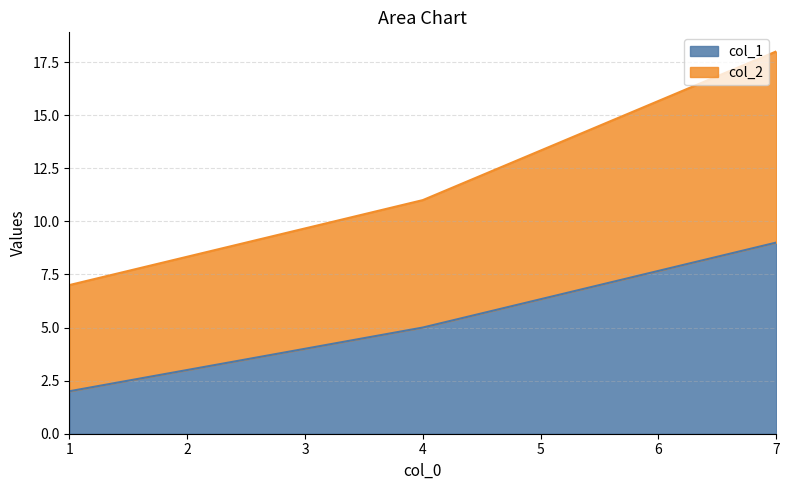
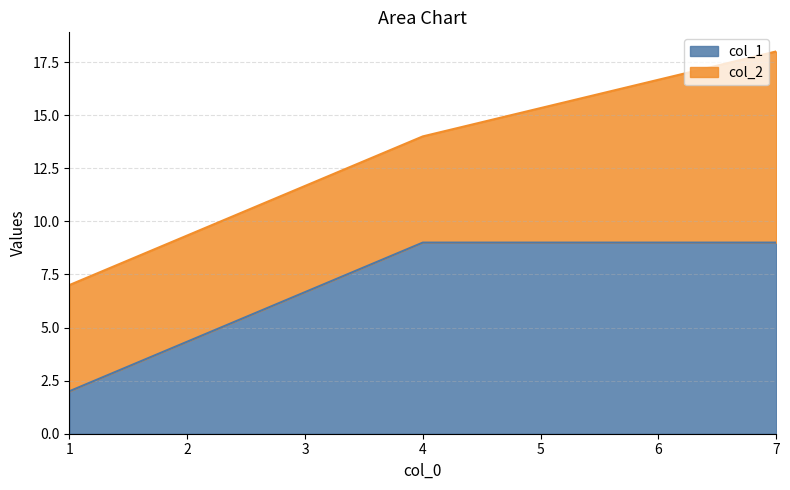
  {
    "col_1": {
      "1": 2,
-     "4": 5,
+     "4": 9,
      "7": 9
    },
    "col_2": {
      "1": 5,
-     "4": 6,
+     "4": 5,
      "7": 9
    }
  }
